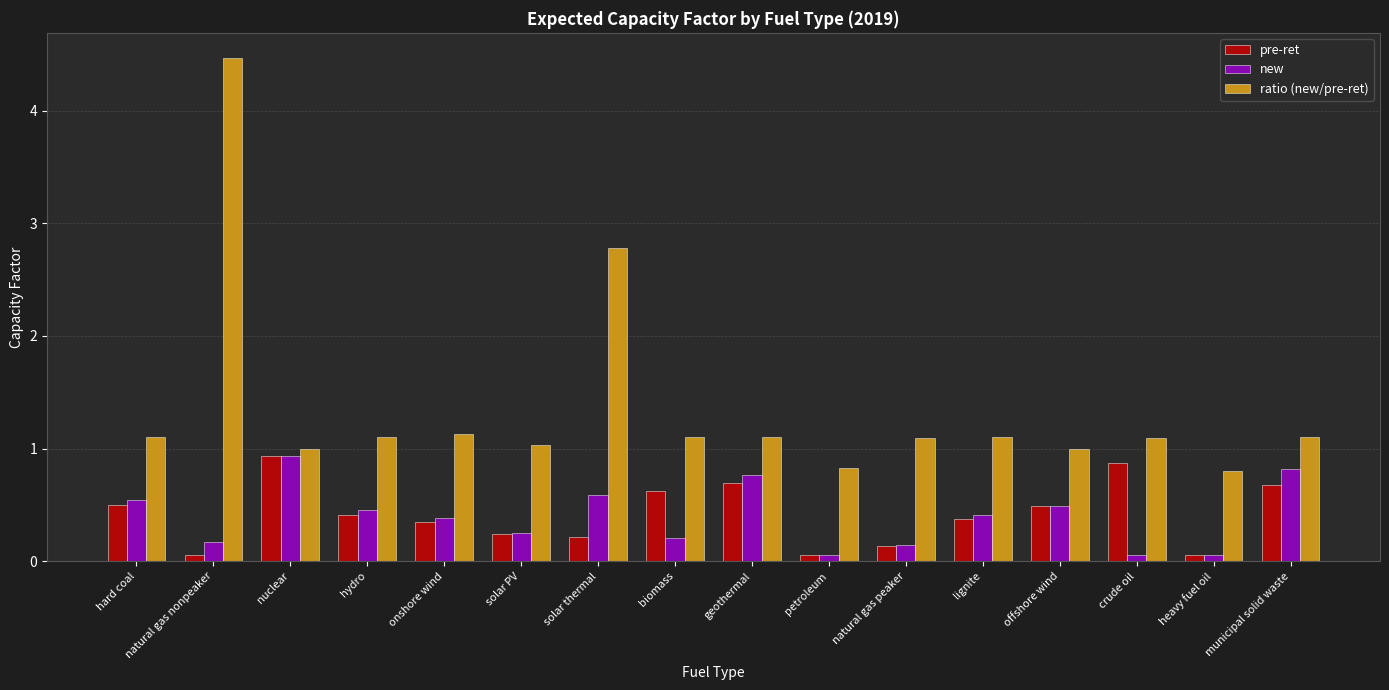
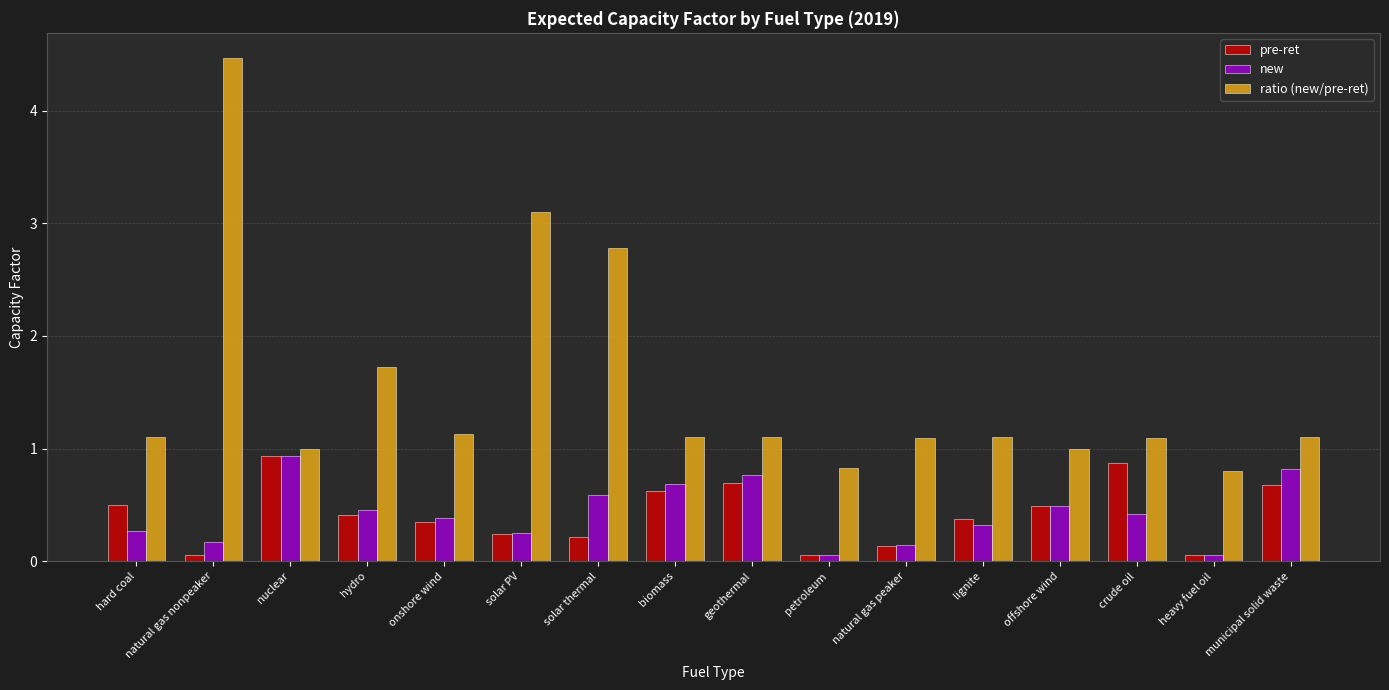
  {
    "pre-ret": {
      "hard coal": 0.50,
      "natural gas nonpeaker": 0.06,
      "nuclear": 0.93,
      "hydro": 0.41,
      "onshore wind": 0.34,
      "solar PV": 0.24,
      "solar thermal": 0.21,
      "biomass": 0.63,
      "geothermal": 0.70,
      "petroleum": 0.05,
      "natural gas peaker": 0.13,
      "lignite": 0.38,
      "offshore wind": 0.49,
      "crude oil": 0.87,
      "heavy fuel oil": 0.05,
      "municipal solid waste": 0.67
    },
    "new": {
-     "hard coal": 0.55,
+     "hard coal": 0.27,
      "natural gas nonpeaker": 0.17,
      "nuclear": 0.93,
      "hydro": 0.45,
      "onshore wind": 0.39,
      "solar PV": 0.25,
      "solar thermal": 0.59,
-     "biomass": 0.21,
+     "biomass": 0.69,
      "geothermal": 0.77,
      "petroleum": 0.06,
      "natural gas peaker": 0.15,
-     "lignite": 0.41,
+     "lignite": 0.33,
      "offshore wind": 0.49,
-     "crude oil": 0.06,
+     "crude oil": 0.42,
      "heavy fuel oil": 0.06,
      "municipal solid waste": 0.82
    },
    "ratio (new/pre-ret)": {
      "hard coal": 1.10,
      "natural gas nonpeaker": 4.47,
      "nuclear": 1.00,
-     "hydro": 1.10,
+     "hydro": 1.72,
      "onshore wind": 1.13,
-     "solar PV": 1.03,
+     "solar PV": 3.10,
      "solar thermal": 2.78,
      "biomass": 1.10,
      "geothermal": 1.10,
      "petroleum": 0.83,
      "natural gas peaker": 1.10,
      "lignite": 1.10,
      "offshore wind": 1.00,
      "crude oil": 1.09,
      "heavy fuel oil": 0.80,
      "municipal solid waste": 1.10
    }
  }
